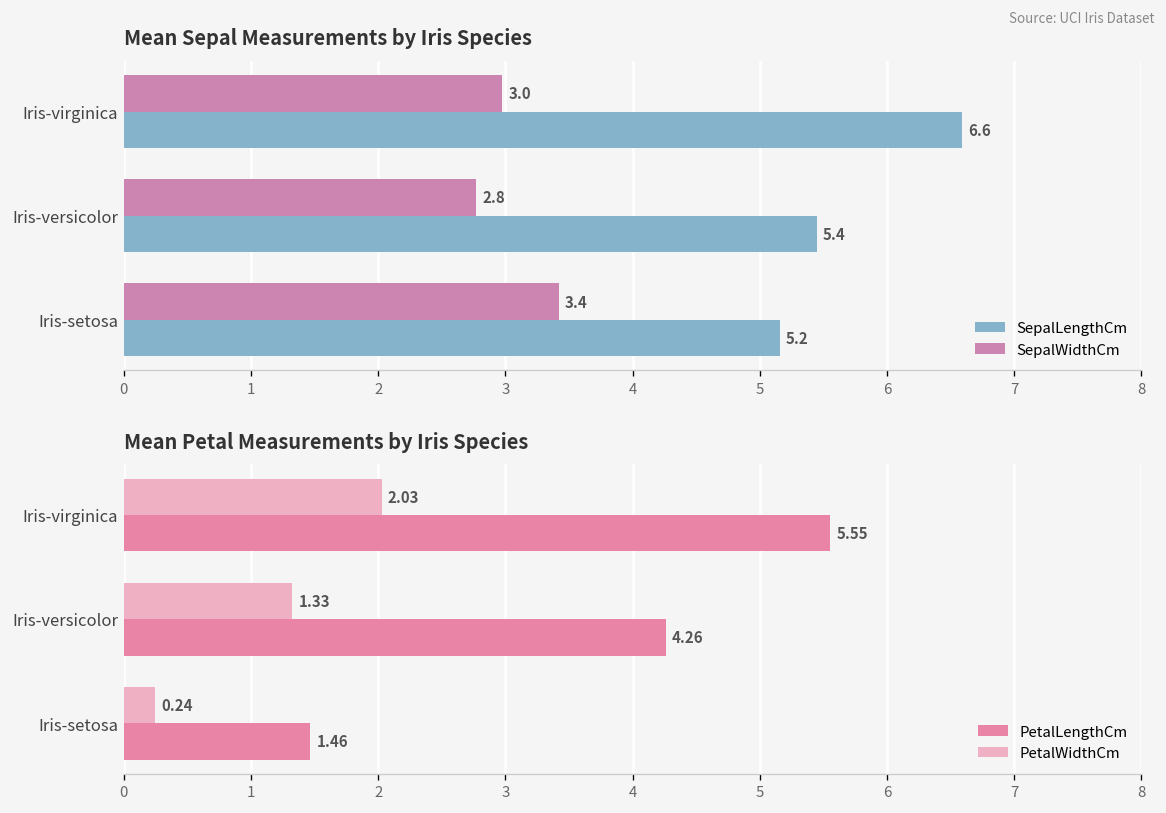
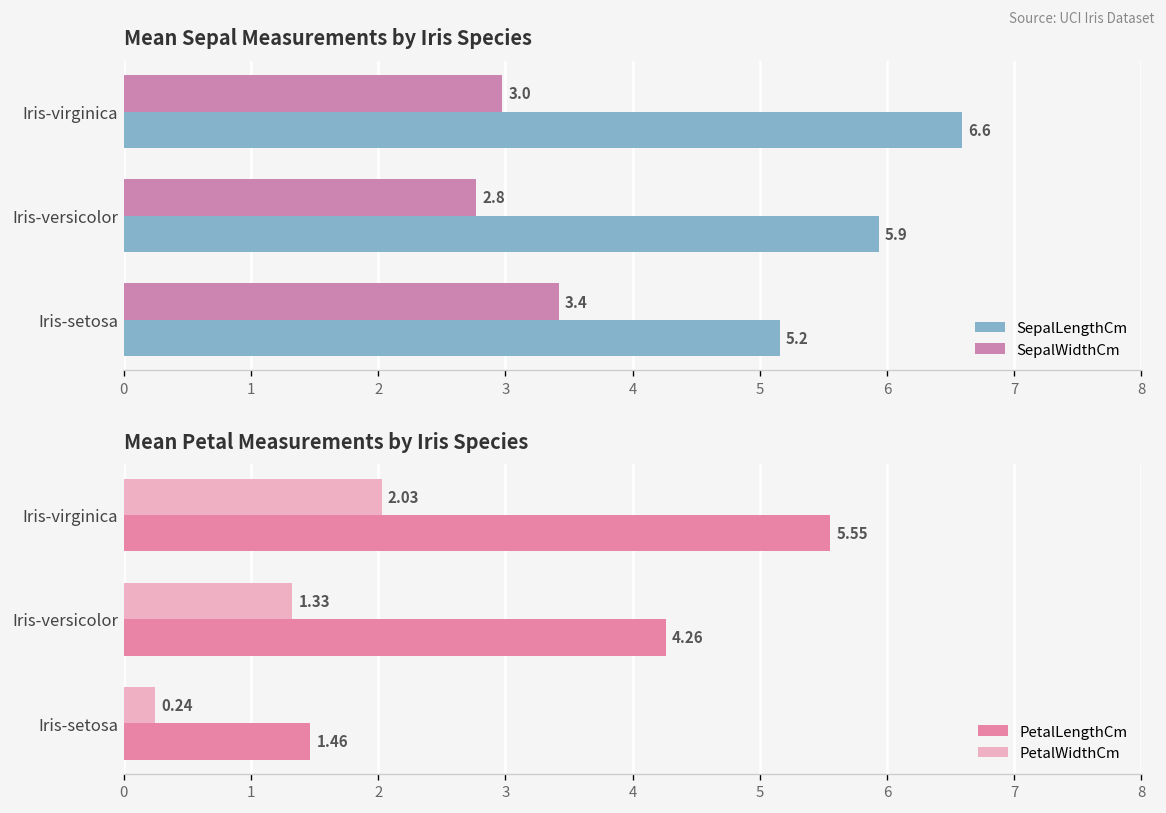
  {
    "Mean Sepal Measurements by Iris Species": {
      "SepalLengthCm": {
        "Iris-virginica": 6.6,
-       "Iris-versicolor": 5.4,
+       "Iris-versicolor": 5.9,
        "Iris-setosa": 5.2
      },
      "SepalWidthCm": {
        "Iris-virginica": 3.0,
        "Iris-versicolor": 2.8,
        "Iris-setosa": 3.4
      }
    }
  }
